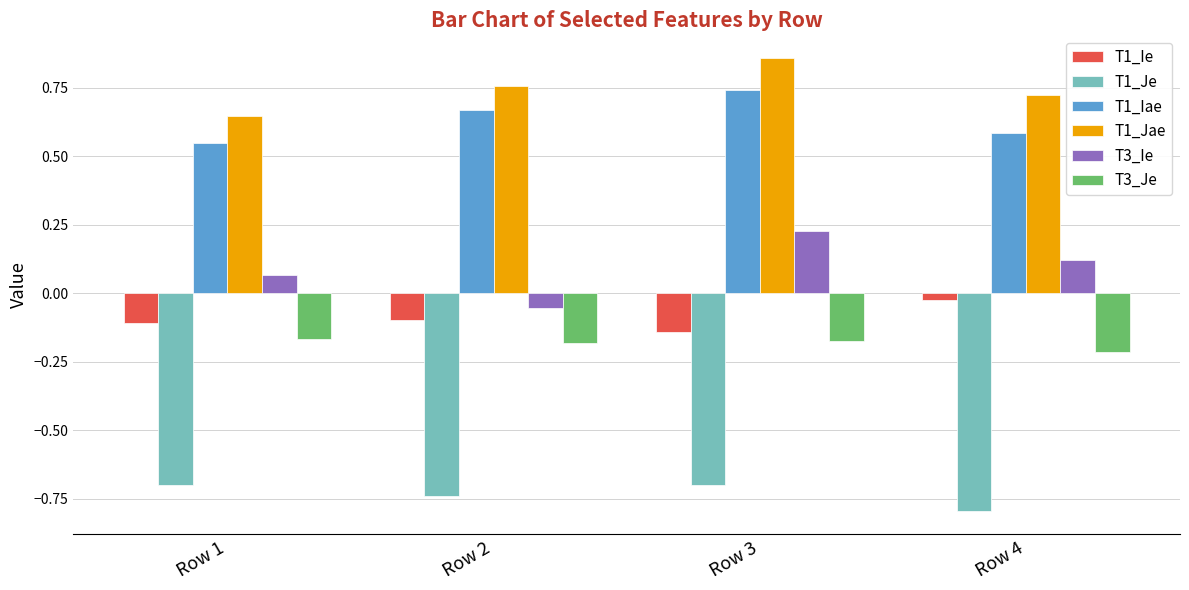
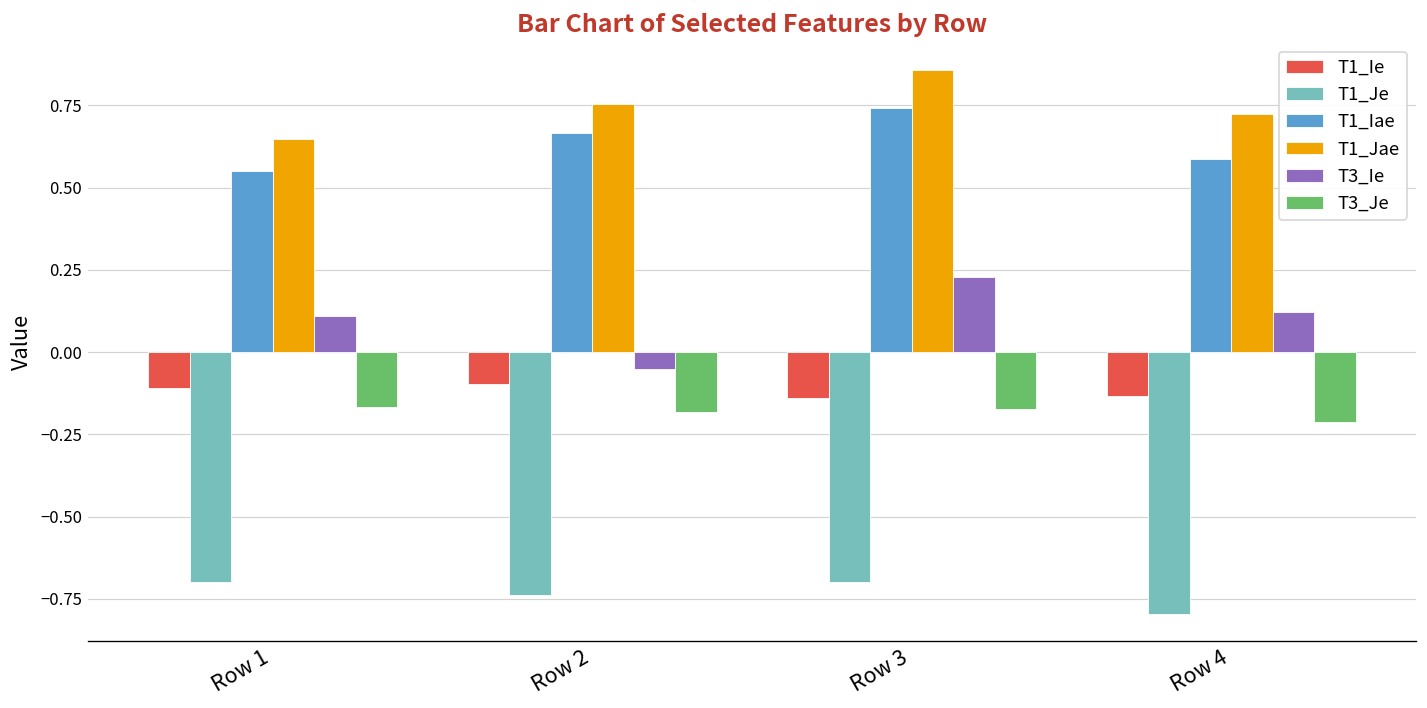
  {
    "T1_Ie": {
      "Row 1": -0.11,
      "Row 2": -0.10,
      "Row 3": -0.14,
-     "Row 4": -0.02
+     "Row 4": -0.13
    },
    "T1_Jae": {
      "Row 1": 0.65,
      "Row 2": 0.76,
      "Row 3": 0.86,
      "Row 4": 0.72
    },
    "T3_Ie": {
-     "Row 1": 0.07,
+     "Row 1": 0.11,
      "Row 2": -0.05,
      "Row 3": 0.23,
      "Row 4": 0.12
    },
    "T3_Je": {
      "Row 1": -0.17,
      "Row 2": -0.18,
      "Row 3": -0.17,
      "Row 4": -0.21
    }
  }
